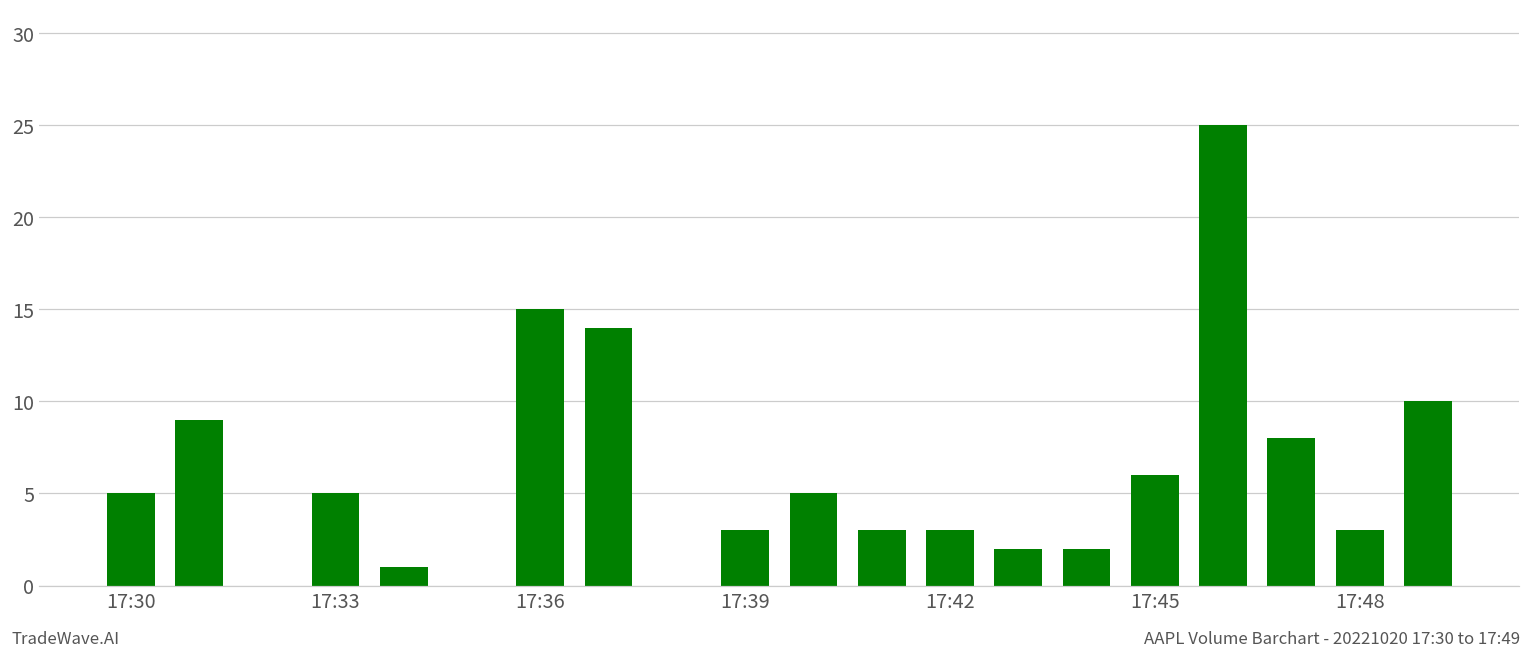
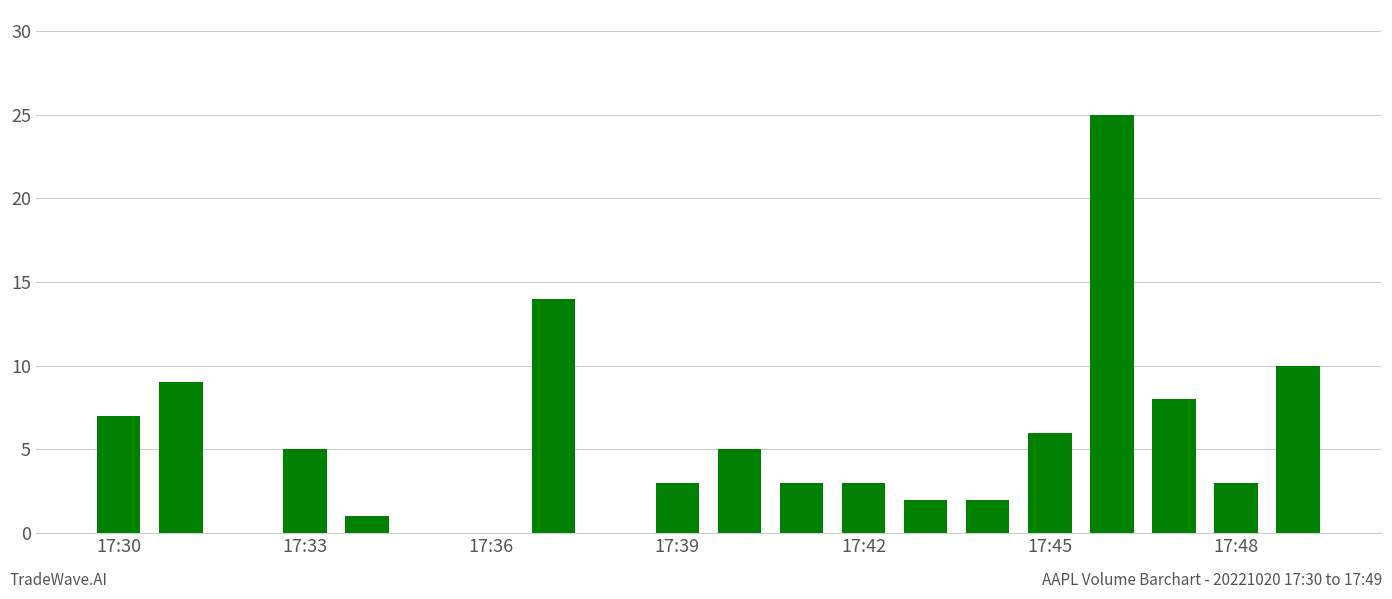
  {
-   "17:30": 5,
+   "17:30": 7,
    "17:33": 5,
-   "17:36": 15,
+   "17:36": 0,
    "17:39": 3,
    "17:42": 3,
    "17:45": 6,
    "17:48": 3
  }
